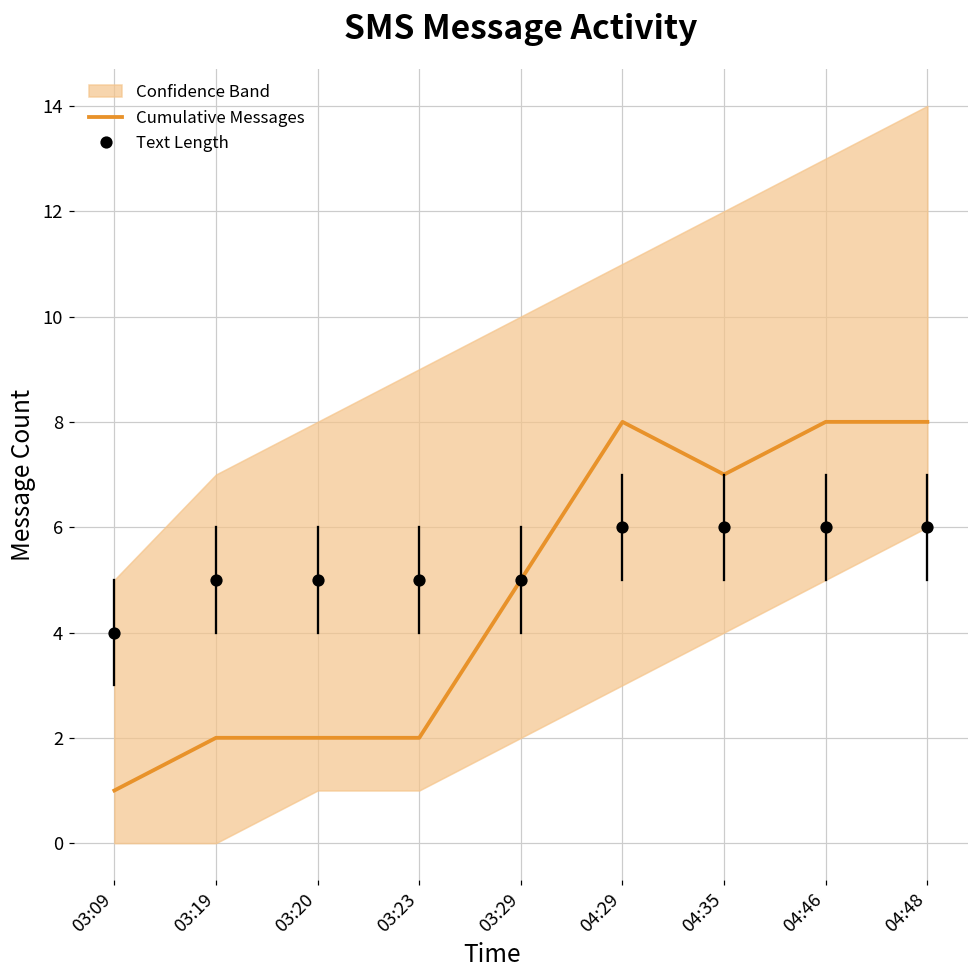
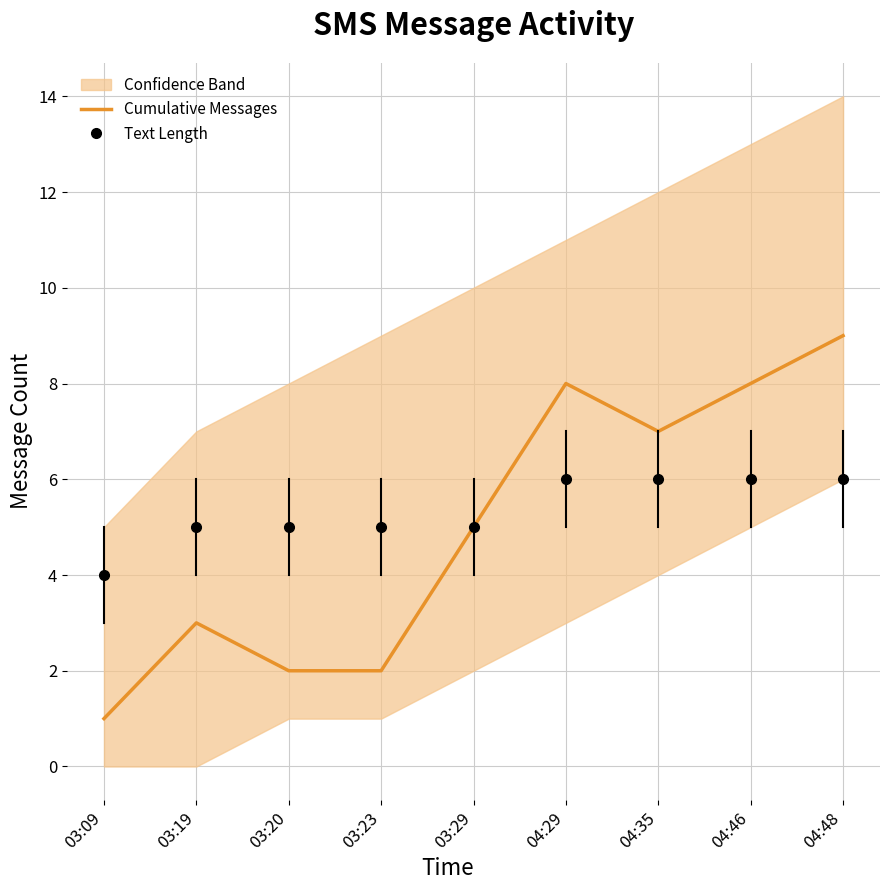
  {
    "Cumulative Messages": {
      "03:09": 1,
-     "03:19": 2,
+     "03:19": 3,
      "03:20": 2,
      "03:23": 2,
      "04:29": 8,
      "04:46": 8,
-     "04:48": 8
+     "04:48": 9
    }
  }
